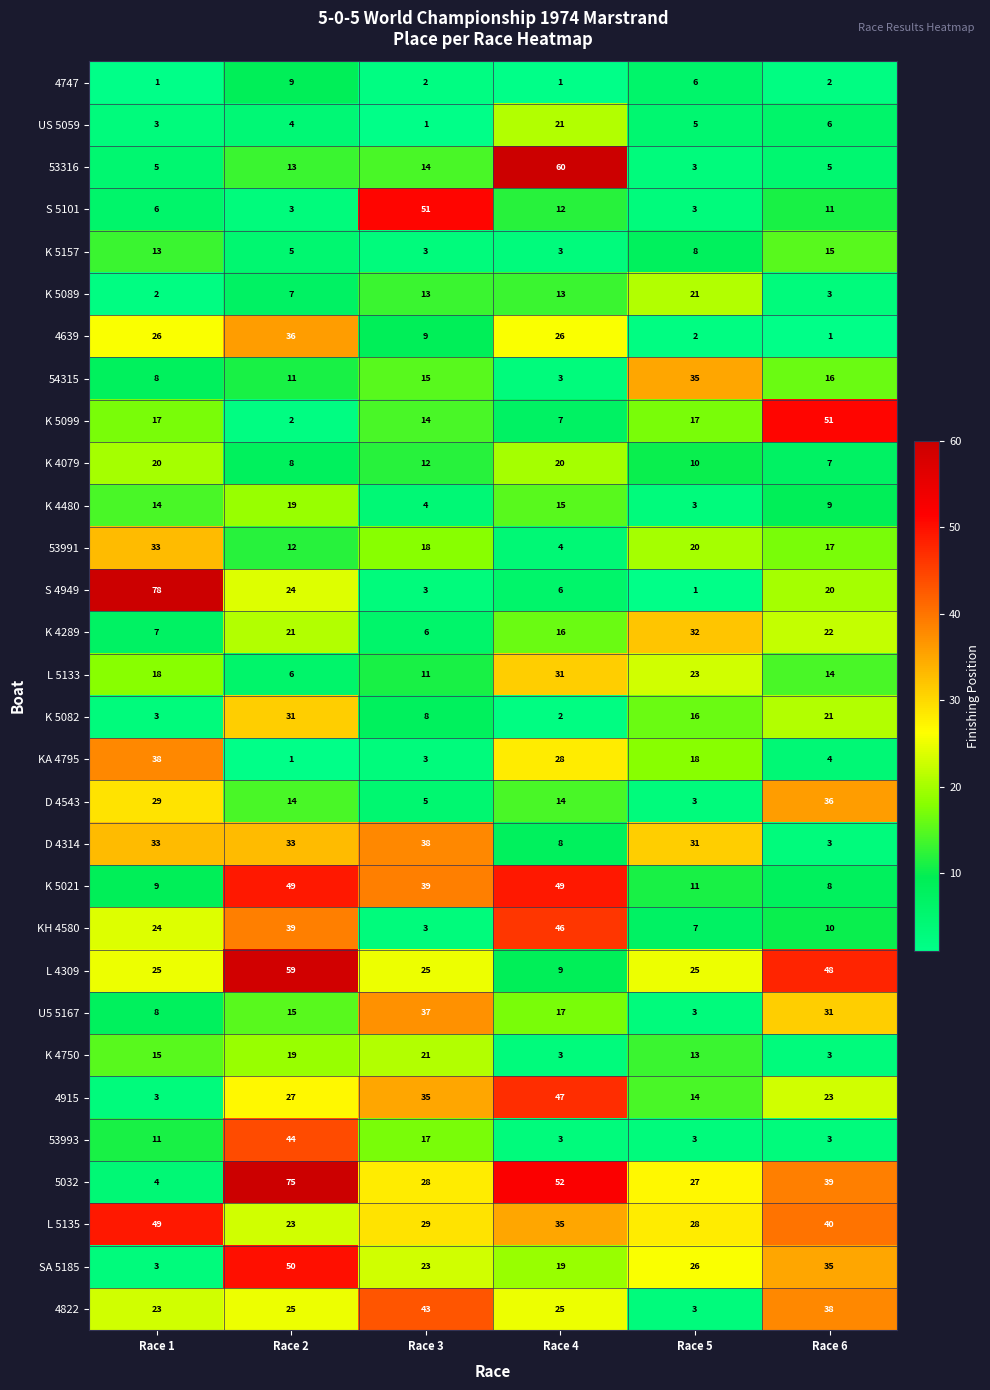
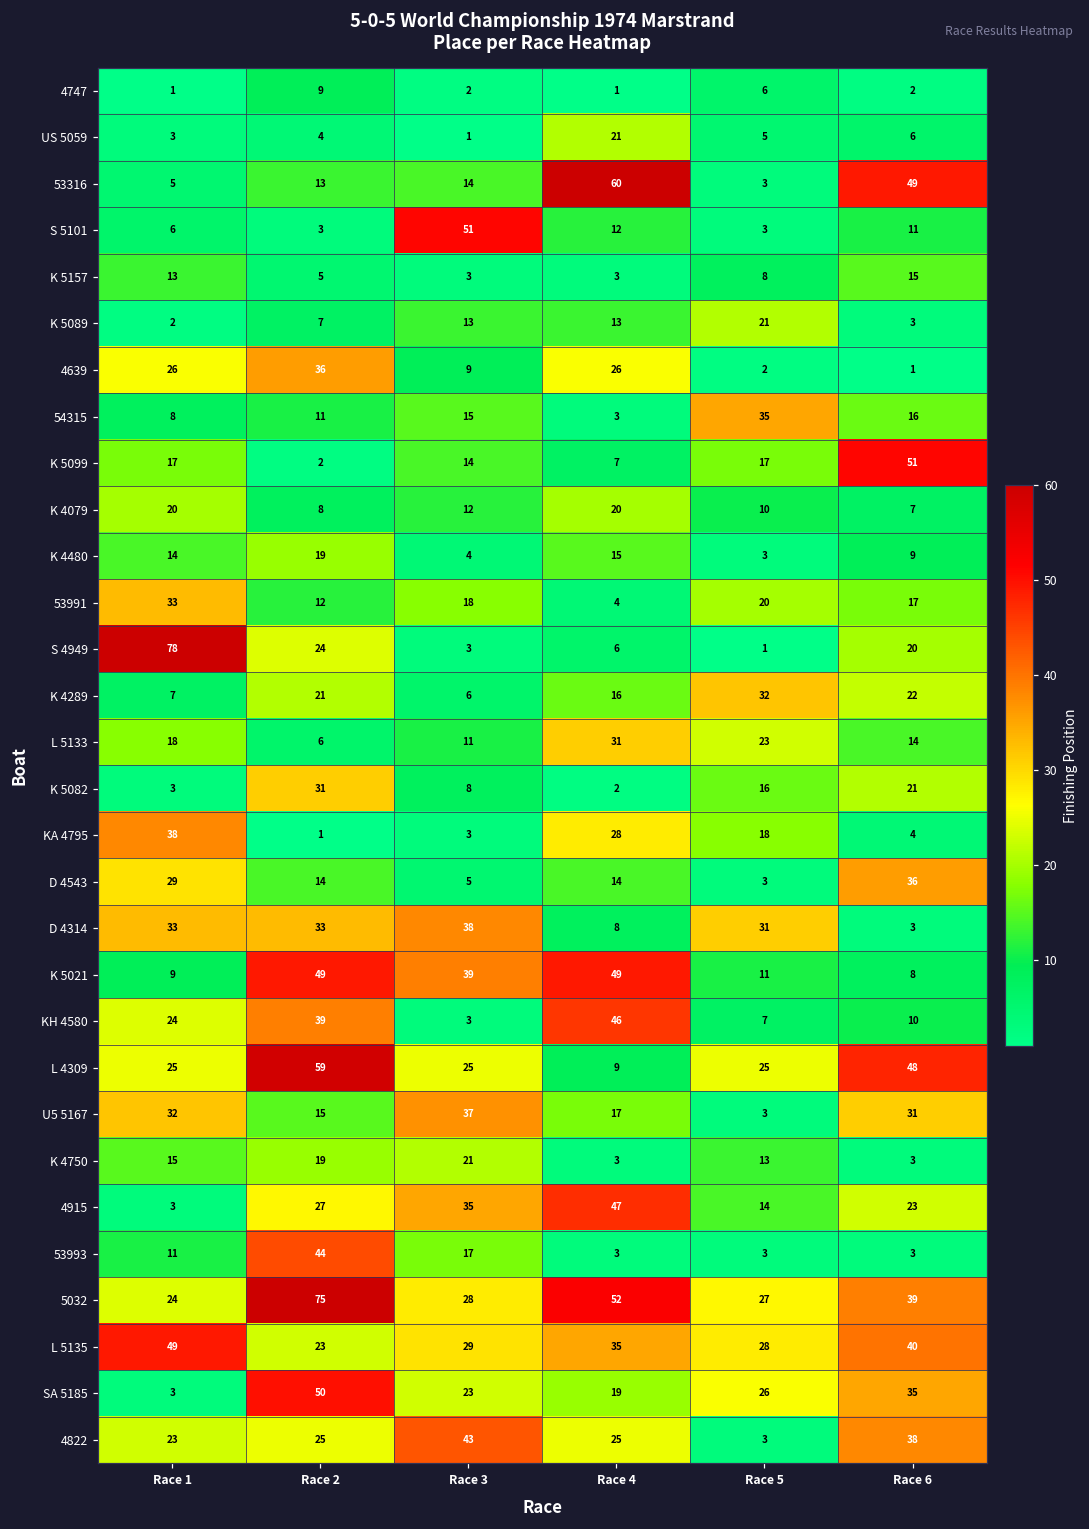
  {
    "4747": {
      "Race 1": 1,
      "Race 2": 9,
      "Race 3": 2,
      "Race 4": 1,
      "Race 5": 6,
      "Race 6": 2
    },
    "US 5059": {
      "Race 1": 3,
      "Race 2": 4,
      "Race 3": 1,
      "Race 4": 21,
      "Race 5": 5,
      "Race 6": 6
    },
    "53316": {
      "Race 1": 5,
      "Race 2": 13,
      "Race 3": 14,
      "Race 4": 60,
      "Race 5": 3,
-     "Race 6": 5
+     "Race 6": 49
    },
    "S 5101": {
      "Race 1": 6,
      "Race 2": 3,
      "Race 3": 51,
      "Race 4": 12,
      "Race 5": 3,
      "Race 6": 11
    },
    "K 5157": {
      "Race 1": 13,
      "Race 2": 5,
      "Race 3": 3,
      "Race 4": 3,
      "Race 5": 8,
      "Race 6": 15
    },
    "K 5089": {
      "Race 1": 2,
      "Race 2": 7,
      "Race 3": 13,
      "Race 4": 13,
      "Race 5": 21,
      "Race 6": 3
    },
    "4639": {
      "Race 1": 26,
      "Race 2": 36,
      "Race 3": 9,
      "Race 4": 26,
      "Race 5": 2,
      "Race 6": 1
    },
    "54315": {
      "Race 1": 8,
      "Race 2": 11,
      "Race 3": 15,
      "Race 4": 3,
      "Race 5": 35,
      "Race 6": 16
    },
    "K 5099": {
      "Race 1": 17,
      "Race 2": 2,
      "Race 3": 14,
      "Race 4": 7,
      "Race 5": 17,
      "Race 6": 51
    },
    "K 4079": {
      "Race 1": 20,
      "Race 2": 8,
      "Race 3": 12,
      "Race 4": 20,
      "Race 5": 10,
      "Race 6": 7
    },
    "K 4480": {
      "Race 1": 14,
      "Race 2": 19,
      "Race 3": 4,
      "Race 4": 15,
      "Race 5": 3,
      "Race 6": 9
    },
    "53991": {
      "Race 1": 33,
      "Race 2": 12,
      "Race 3": 18,
      "Race 4": 4,
      "Race 5": 20,
      "Race 6": 17
    },
    "S 4949": {
      "Race 1": 78,
      "Race 2": 24,
      "Race 3": 3,
      "Race 4": 6,
      "Race 5": 1,
      "Race 6": 20
    },
    "K 4289": {
      "Race 1": 7,
      "Race 2": 21,
      "Race 3": 6,
      "Race 4": 16,
      "Race 5": 32,
      "Race 6": 22
    },
    "L 5133": {
      "Race 1": 18,
      "Race 2": 6,
      "Race 3": 11,
      "Race 4": 31,
      "Race 5": 23,
      "Race 6": 14
    },
    "K 5082": {
      "Race 1": 3,
      "Race 2": 31,
      "Race 3": 8,
      "Race 4": 2,
      "Race 5": 16,
      "Race 6": 21
    },
    "KA 4795": {
      "Race 1": 38,
      "Race 2": 1,
      "Race 3": 3,
      "Race 4": 28,
      "Race 5": 18,
      "Race 6": 4
    },
    "D 4543": {
      "Race 1": 29,
      "Race 2": 14,
      "Race 3": 5,
      "Race 4": 14,
      "Race 5": 3,
      "Race 6": 36
    },
    "D 4314": {
      "Race 1": 33,
      "Race 2": 33,
      "Race 3": 38,
      "Race 4": 8,
      "Race 5": 31,
      "Race 6": 3
    },
    "K 5021": {
      "Race 1": 9,
      "Race 2": 49,
      "Race 3": 39,
      "Race 4": 49,
      "Race 5": 11,
      "Race 6": 8
    },
    "KH 4580": {
      "Race 1": 24,
      "Race 2": 39,
      "Race 3": 3,
      "Race 4": 46,
      "Race 5": 7,
      "Race 6": 10
    },
    "L 4309": {
      "Race 1": 25,
      "Race 2": 59,
      "Race 3": 25,
      "Race 4": 9,
      "Race 5": 25,
      "Race 6": 48
    },
    "U5 5167": {
-     "Race 1": 8,
+     "Race 1": 32,
      "Race 2": 15,
      "Race 3": 37,
      "Race 4": 17,
      "Race 5": 3,
      "Race 6": 31
    },
    "K 4750": {
      "Race 1": 15,
      "Race 2": 19,
      "Race 3": 21,
      "Race 4": 3,
      "Race 5": 13,
      "Race 6": 3
    },
    "4915": {
      "Race 1": 3,
      "Race 2": 27,
      "Race 3": 35,
      "Race 4": 47,
      "Race 5": 14,
      "Race 6": 23
    },
    "53993": {
      "Race 1": 11,
      "Race 2": 44,
      "Race 3": 17,
      "Race 4": 3,
      "Race 5": 3,
      "Race 6": 3
    },
    "5032": {
-     "Race 1": 4,
+     "Race 1": 24,
      "Race 2": 75,
      "Race 3": 28,
      "Race 4": 52,
      "Race 5": 27,
      "Race 6": 39
    },
    "L 5135": {
      "Race 1": 49,
      "Race 2": 23,
      "Race 3": 29,
      "Race 4": 35,
      "Race 5": 28,
      "Race 6": 40
    },
    "SA 5185": {
      "Race 1": 3,
      "Race 2": 50,
      "Race 3": 23,
      "Race 4": 19,
      "Race 5": 26,
      "Race 6": 35
    },
    "4822": {
      "Race 1": 23,
      "Race 2": 25,
      "Race 3": 43,
      "Race 4": 25,
      "Race 5": 3,
      "Race 6": 38
    }
  }
